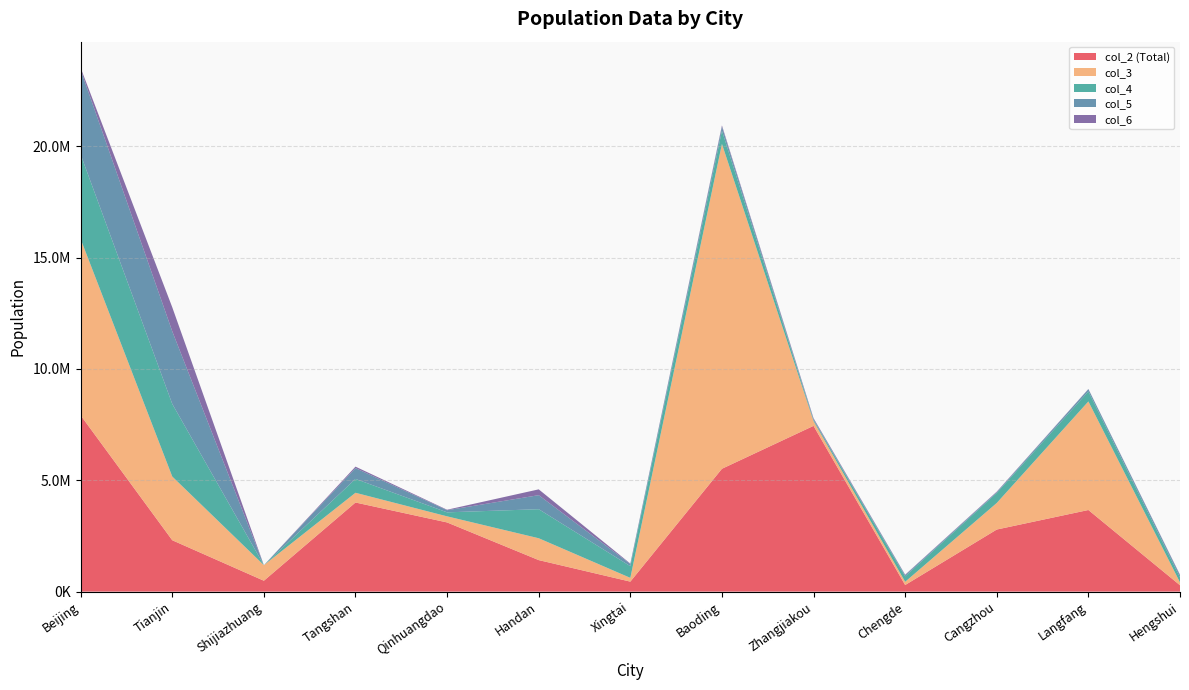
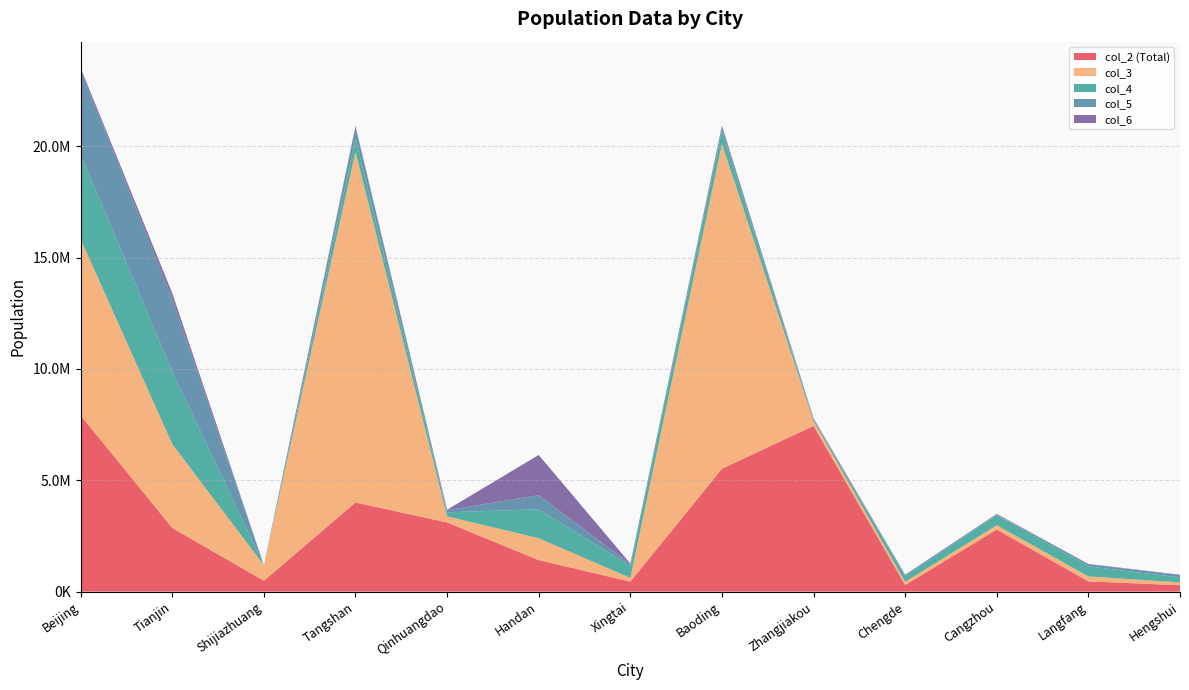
  {
    "col_2 (Total)": {
      "Beijing": 7900000,
-     "Tianjin": 2300000,
+     "Tianjin": 2900000,
      "Shijiazhuang": 500000,
      "Tangshan": 4000000,
      "Qinhuangdao": 3100000,
      "Handan": 1400000,
      "Xingtai": 400000,
      "Baoding": 5500000,
      "Zhangjiakou": 7400000,
      "Chengde": 300000,
      "Cangzhou": 2800000,
-     "Langfang": 3700000,
+     "Langfang": 500000,
      "Hengshui": 300000
    },
    "col_3": {
      "Beijing": 7900000,
-     "Tianjin": 2900000,
-     "Tangshan": 400000,
+     "Tianjin": 3800000,
+     "Tangshan": 15700000,
      "Qinhuangdao": 300000,
      "Handan": 1000000,
      "Xingtai": 200000,
      "Baoding": 14600000,
      "Chengde": 100000,
-     "Cangzhou": 1200000,
-     "Langfang": 4900000,
+     "Cangzhou": 200000,
+     "Langfang": 200000,
      "Hengshui": 100000
    },
    "col_6": {
-     "Tianjin": 1100000,
-     "Handan": 300000
+     "Tianjin": 300000,
+     "Handan": 1800000
    }
  }
